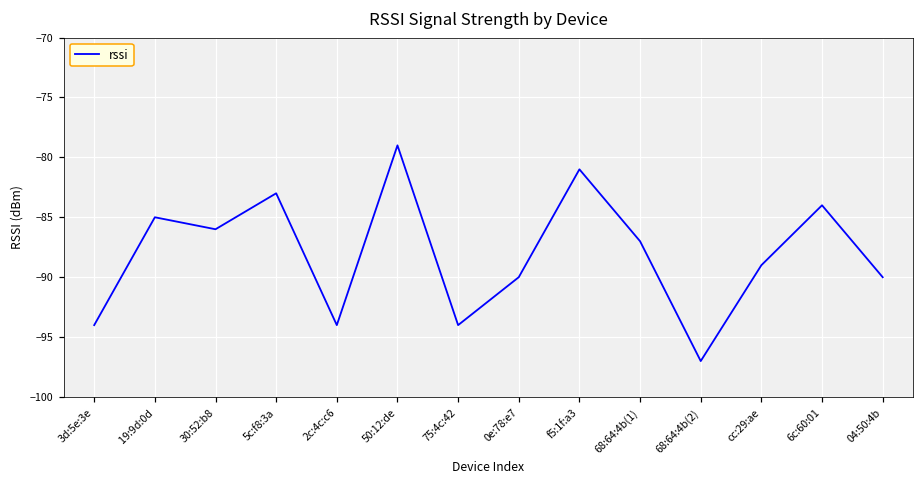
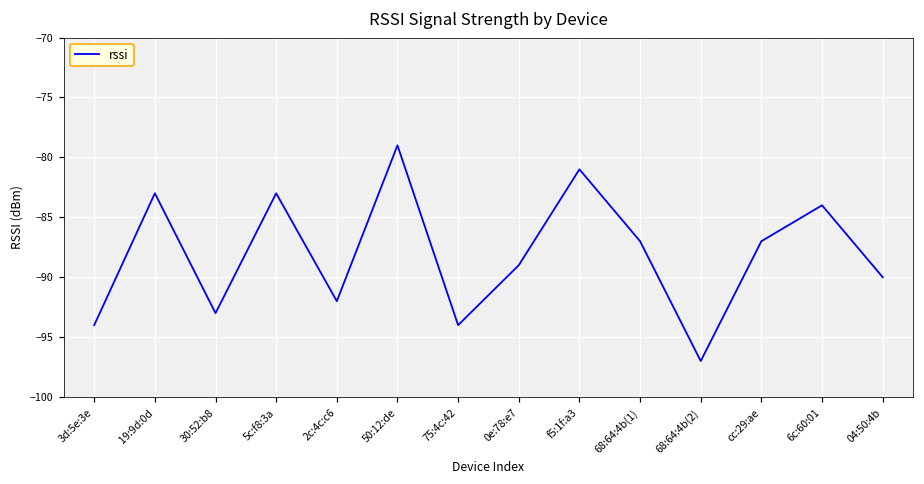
  {
    "3d:5e:3e": -94,
-   "19:9d:0d": -85,
-   "30:52:b8": -86,
+   "19:9d:0d": -83,
+   "30:52:b8": -93,
    "5c:f8:3a": -83,
-   "2c:4c:c6": -94,
+   "2c:4c:c6": -92,
    "50:12:de": -79,
    "75:4c:42": -94,
-   "0e:78:e7": -90,
+   "0e:78:e7": -89,
    "f5:1f:a3": -81,
    "68:64:4b(1)": -87,
    "68:64:4b(2)": -97,
-   "cc:29:ae": -89,
+   "cc:29:ae": -87,
    "6c:60:01": -84,
    "04:50:4b": -90
  }
